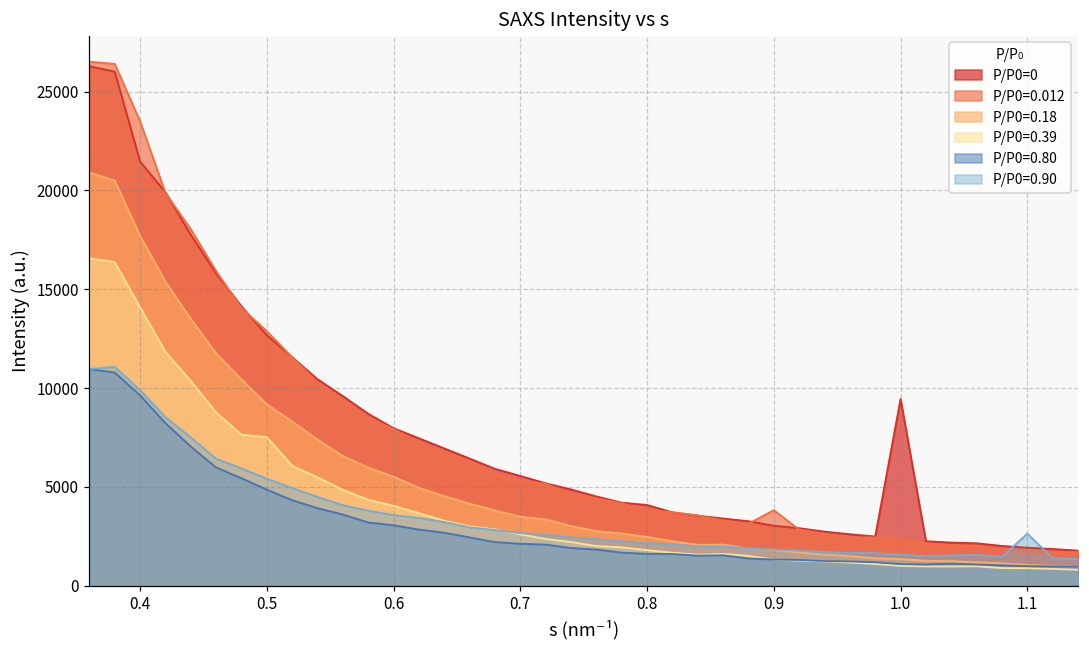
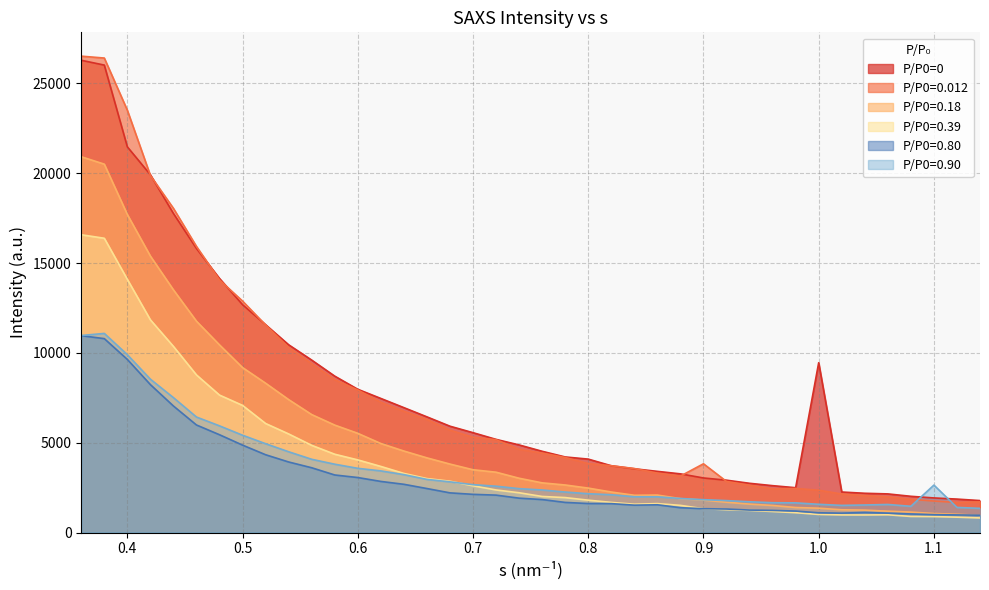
  {
    "P/P0=0": {
      "0.4": 21500,
      "0.5": 12700,
      "0.7": 5600,
      "0.8": 4100,
      "0.9": 3000,
      "1.0": 9500,
      "1.1": 1900
    },
    "P/P0=0.012": {
      "0.4": 23500,
      "0.5": 12900,
      "0.7": 5300,
      "0.8": 3800,
      "0.9": 3800,
      "1.0": 2400,
      "1.1": 1800
    },
    "P/P0=0.18": {
      "0.4": 17700,
      "0.5": 9200,
      "0.6": 5500,
      "0.7": 3500,
      "0.8": 2500,
      "1.0": 1400
    },
    "P/P0=0.39": {
      "0.4": 14100,
-     "0.5": 7500,
+     "0.5": 7100,
      "0.6": 4000,
      "0.8": 1800
    },
    "P/P0=0.80": {
      "0.4": 9600,
      "0.5": 4900,
      "0.6": 3100,
      "0.7": 2100,
      "0.8": 1600
    },
    "P/P0=0.90": {
      "0.4": 9900,
      "0.5": 5400,
      "0.6": 3600,
      "0.8": 2200,
      "1.0": 1600,
      "1.1": 2600
    }
  }
